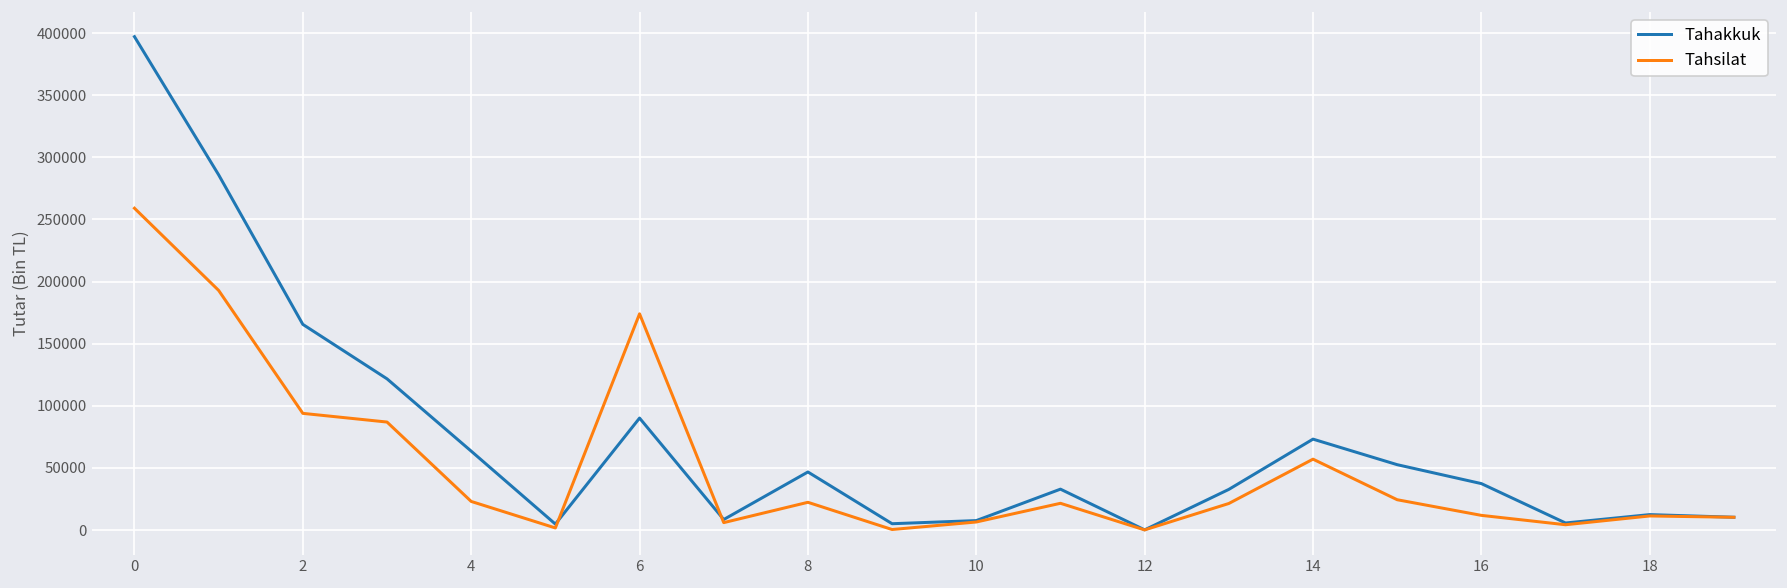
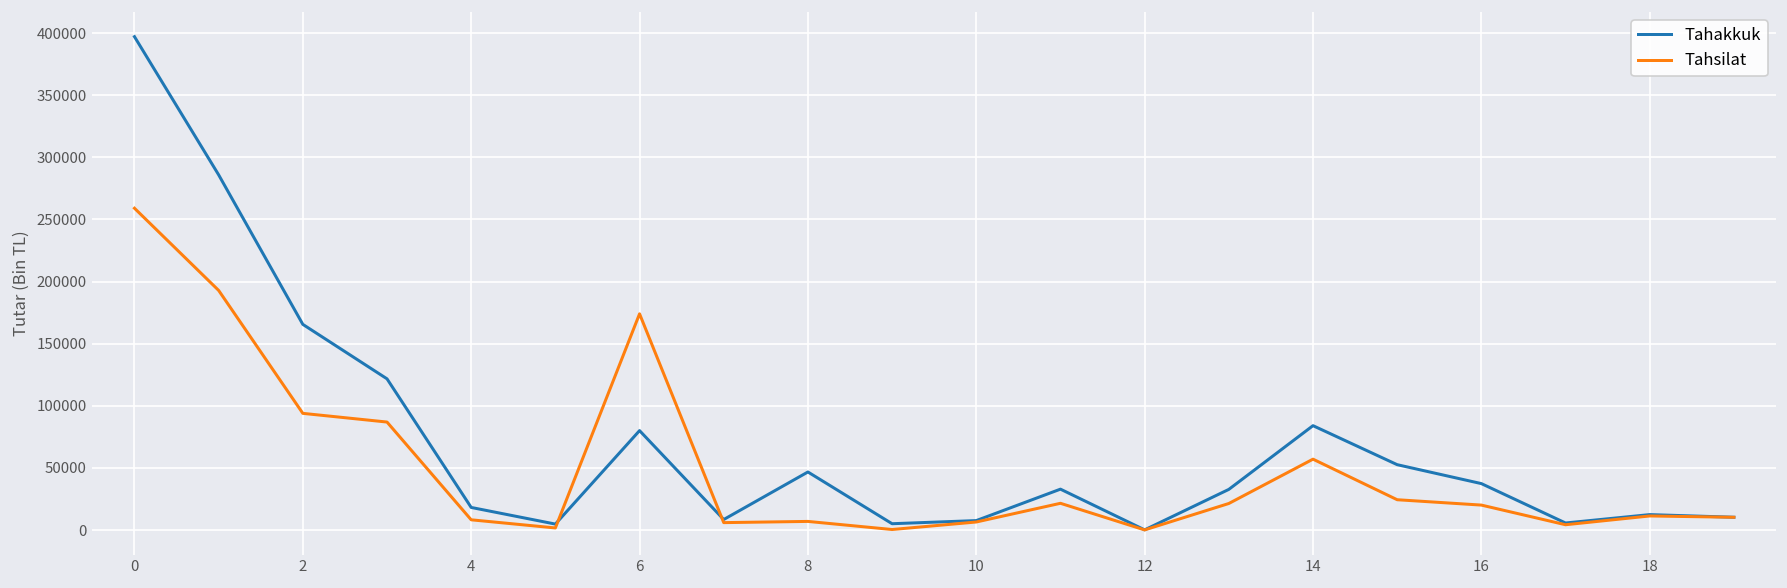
  {
    "Tahakkuk": {
      "0": 397000,
      "2": 166000,
-     "4": 64000,
-     "6": 90000,
+     "4": 18000,
+     "6": 80000,
      "8": 47000,
-     "14": 73000,
+     "14": 84000,
      "16": 37000
    },
    "Tahsilat": {
      "0": 259000,
      "2": 94000,
-     "4": 23000,
+     "4": 8000,
      "6": 174000,
-     "8": 22000,
+     "8": 7000,
      "14": 57000,
-     "16": 12000
+     "16": 20000
    }
  }
